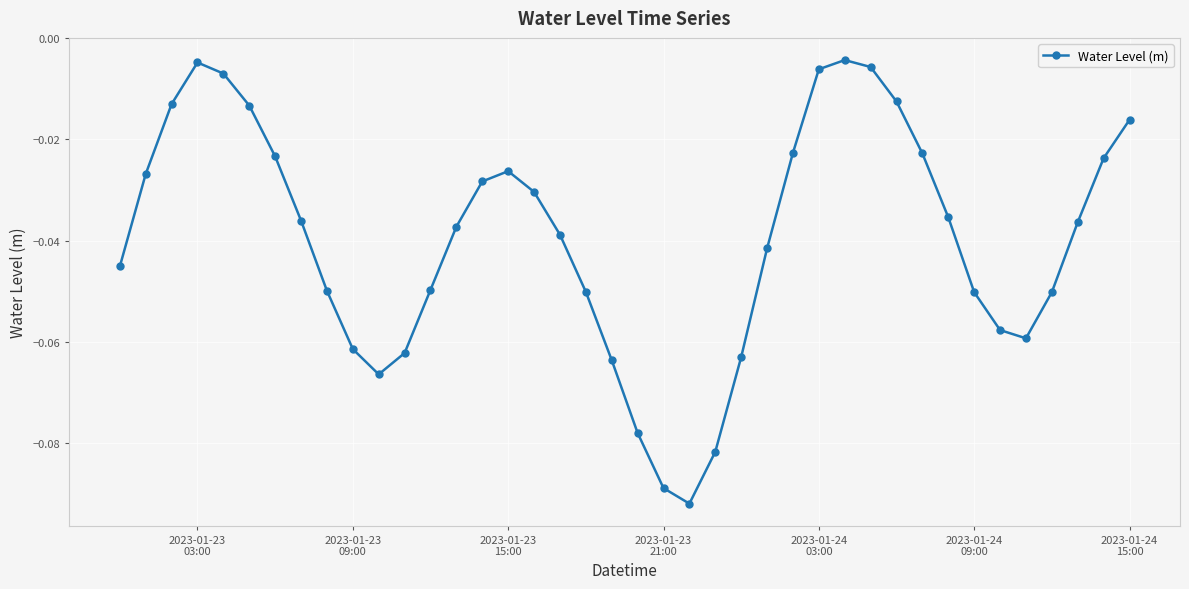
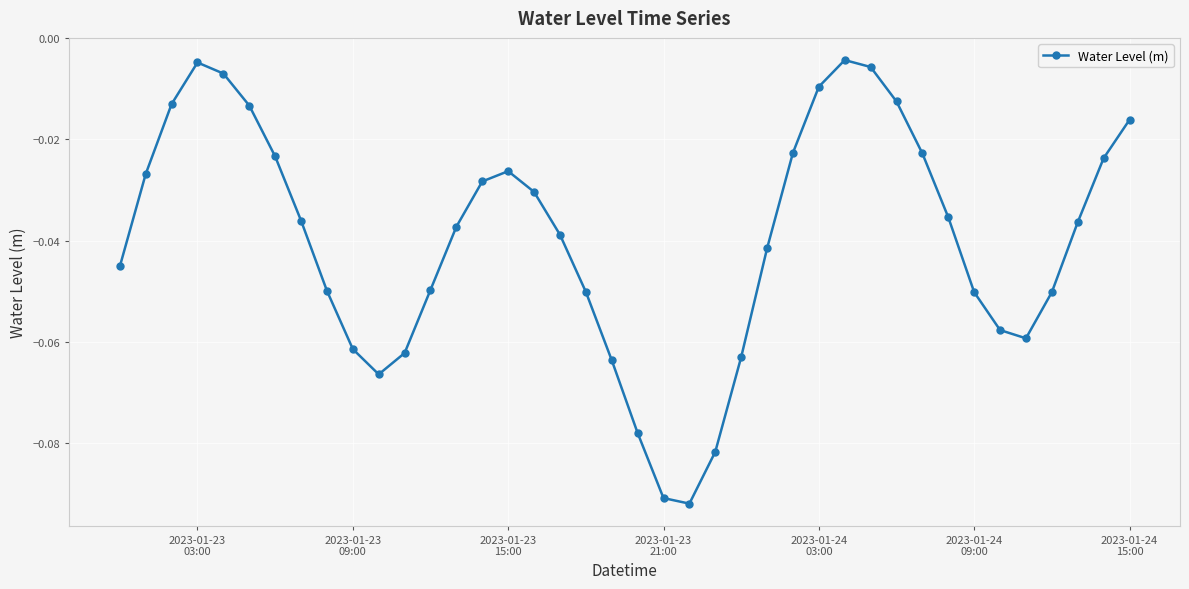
  {
    "2023-01-23 03:00": -0.005,
    "2023-01-23 09:00": -0.061,
    "2023-01-23 15:00": -0.026,
-   "2023-01-23 21:00": -0.089,
-   "2023-01-24 03:00": -0.006,
+   "2023-01-23 21:00": -0.091,
+   "2023-01-24 03:00": -0.010,
    "2023-01-24 09:00": -0.050,
    "2023-01-24 15:00": -0.016
  }
